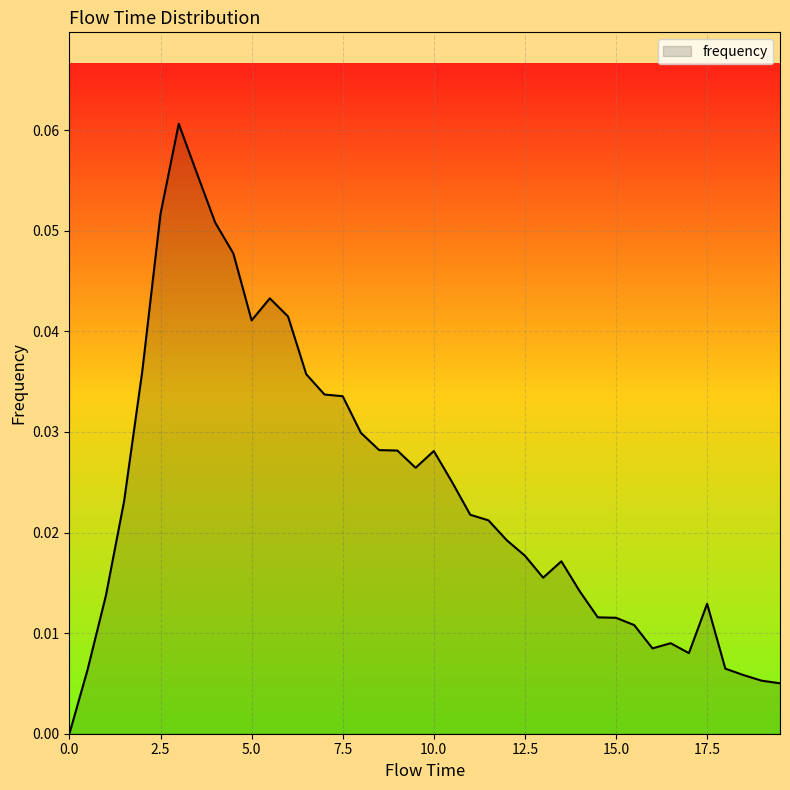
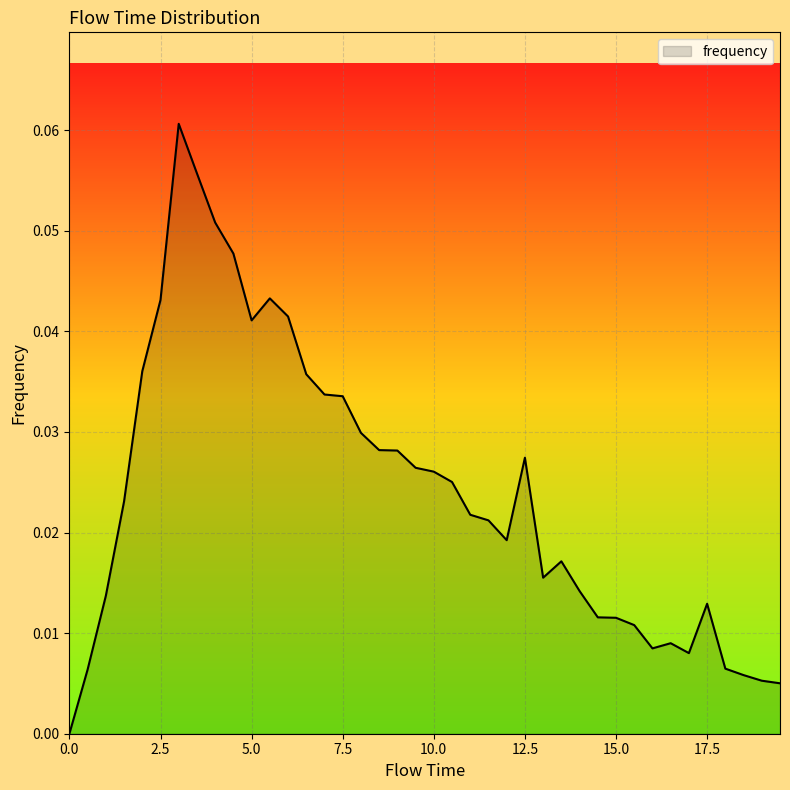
  {
    "0.0": 0.0000,
-   "2.5": 0.0517,
+   "2.5": 0.0431,
    "5.0": 0.0411,
    "7.5": 0.0336,
-   "10.0": 0.0281,
-   "12.5": 0.0177,
+   "10.0": 0.0261,
+   "12.5": 0.0274,
    "15.0": 0.0115,
    "17.5": 0.0129
  }
